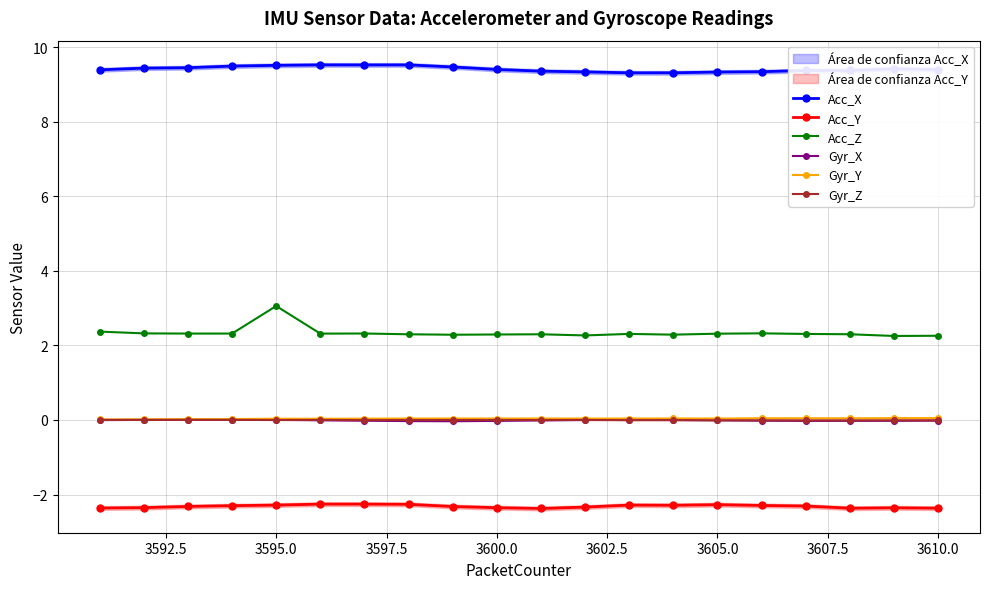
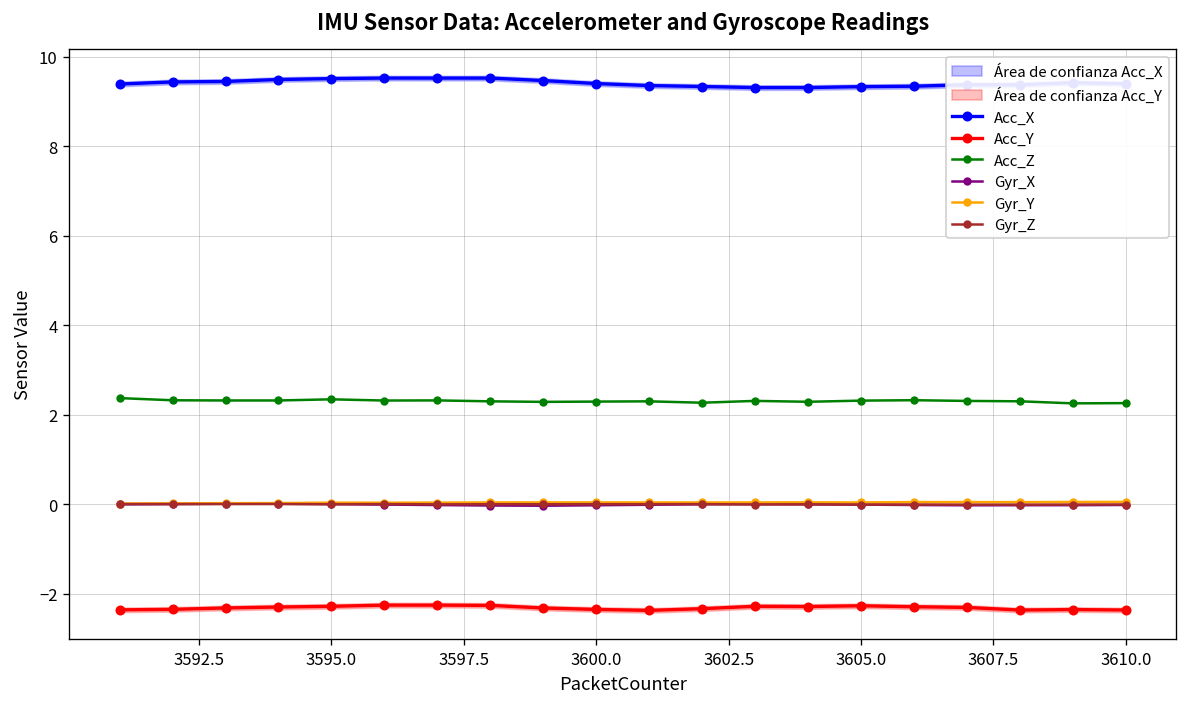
  {
    "Acc_Z": {
-     "3595.0": 3.1,
+     "3595.0": 2.3,
      "3600.0": 2.3,
      "3605.0": 2.3,
      "3610.0": 2.3
    }
  }
